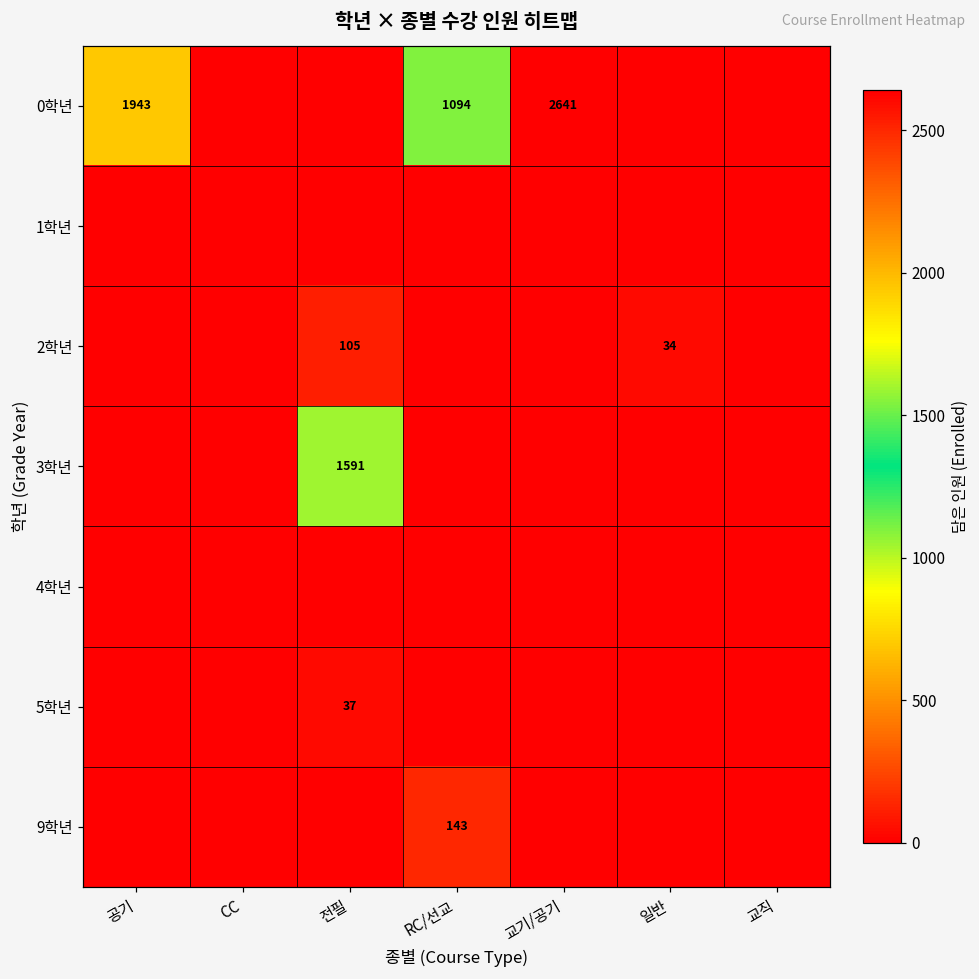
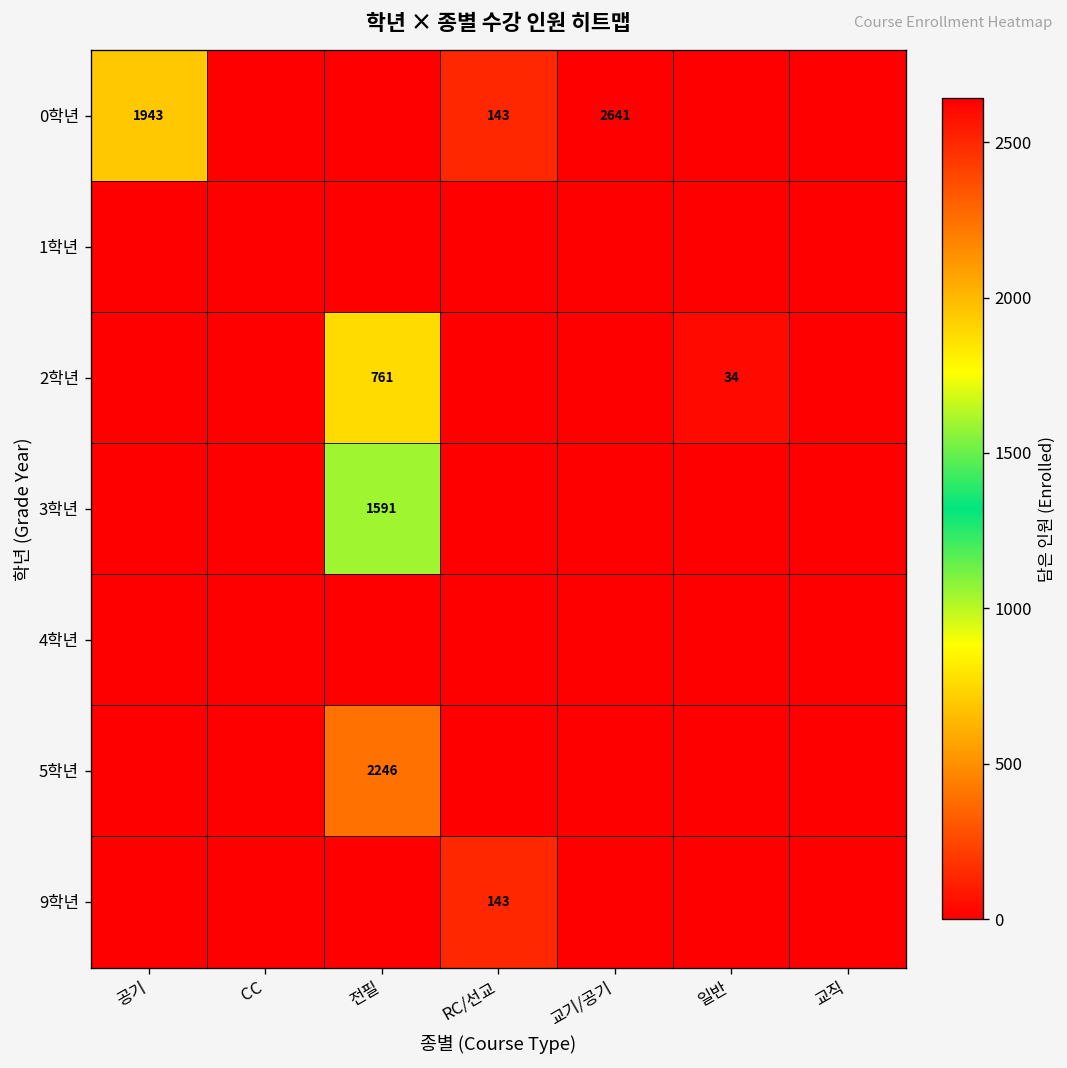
  {
    "0학년": {
      "공기": 1943,
-     "RC/선교": 1094,
+     "RC/선교": 143,
      "교기/공기": 2641
    },
    "2학년": {
-     "전필": 105,
+     "전필": 761,
      "일반": 34
    },
    "3학년": {
      "전필": 1591
    },
    "5학년": {
-     "전필": 37
+     "전필": 2246
    },
    "9학년": {
      "RC/선교": 143
    }
  }
